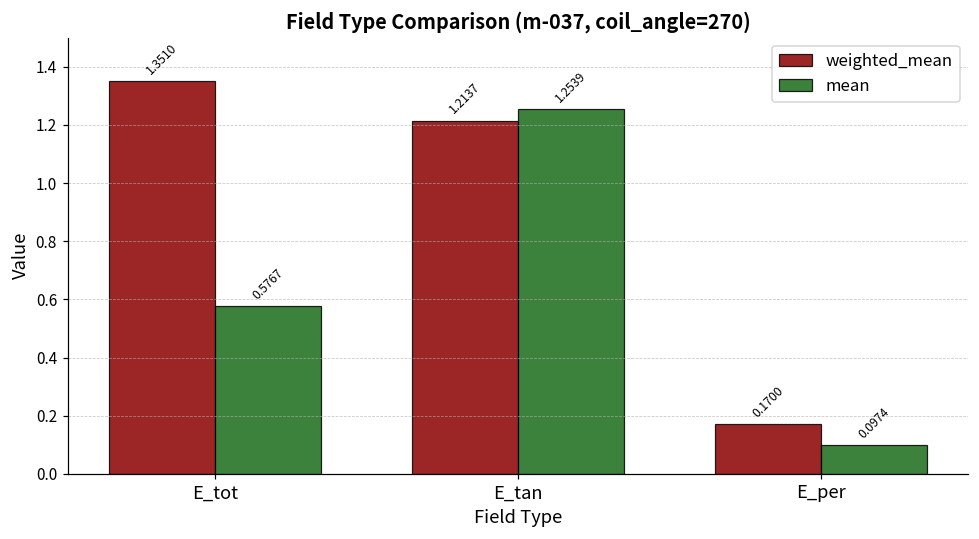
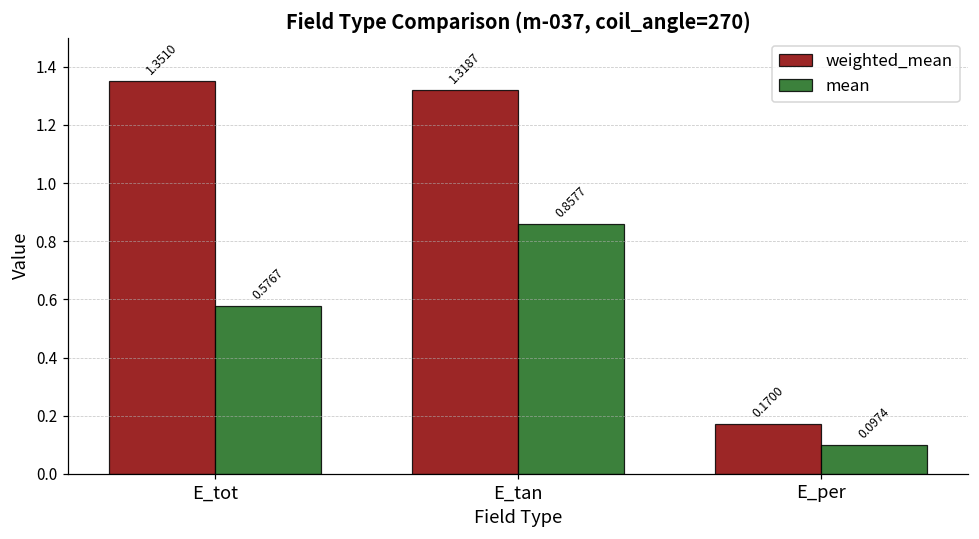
  {
    "weighted_mean": {
      "E_tot": 1.3510,
-     "E_tan": 1.2137,
+     "E_tan": 1.3187,
      "E_per": 0.1700
    },
    "mean": {
      "E_tot": 0.5767,
-     "E_tan": 1.2539,
+     "E_tan": 0.8577,
      "E_per": 0.0974
    }
  }
